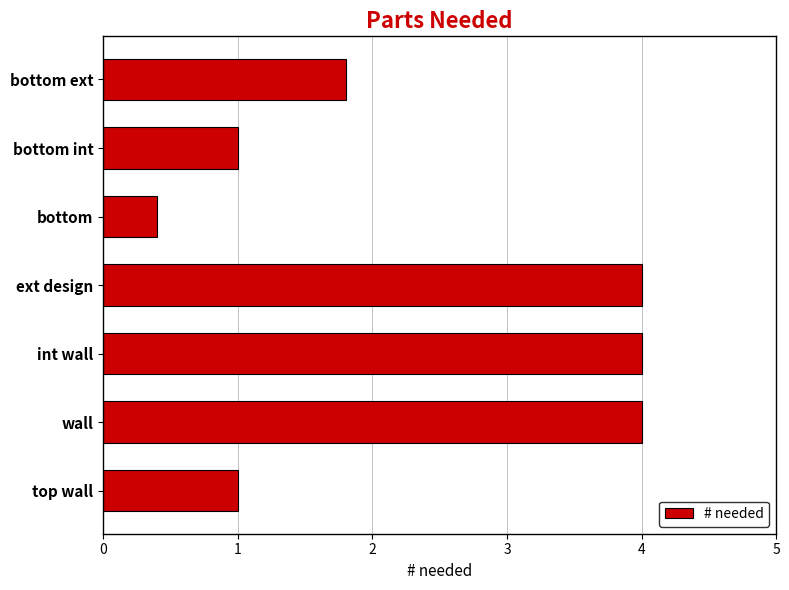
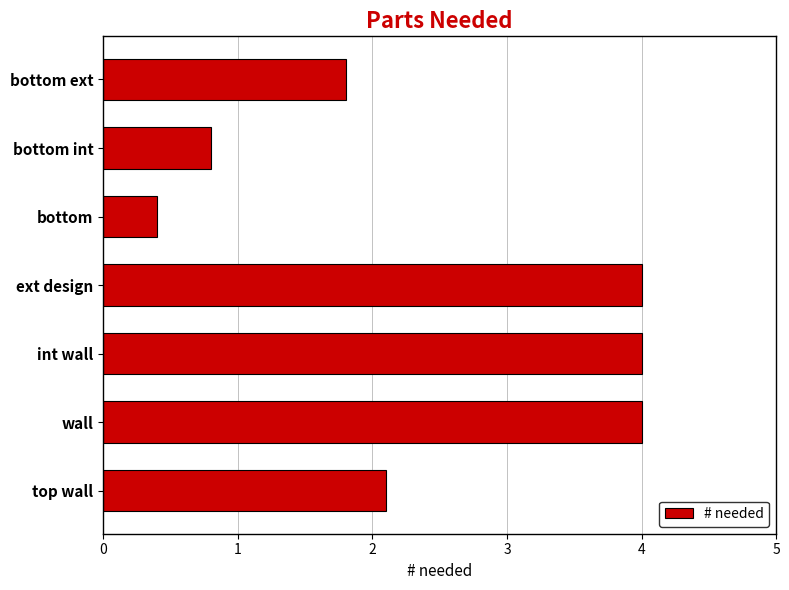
  {
    "bottom ext": 1.8,
-   "bottom int": 1.0,
+   "bottom int": 0.8,
    "bottom": 0.4,
    "ext design": 4.0,
    "int wall": 4.0,
    "wall": 4.0,
-   "top wall": 1.0
+   "top wall": 2.1
  }
